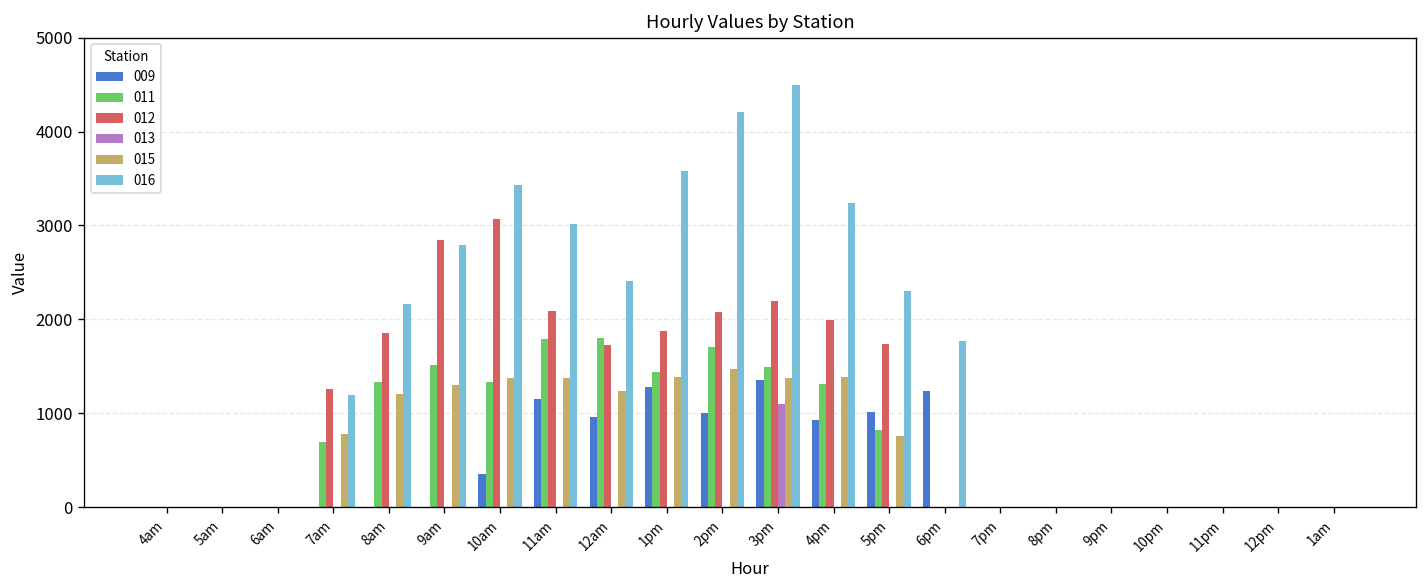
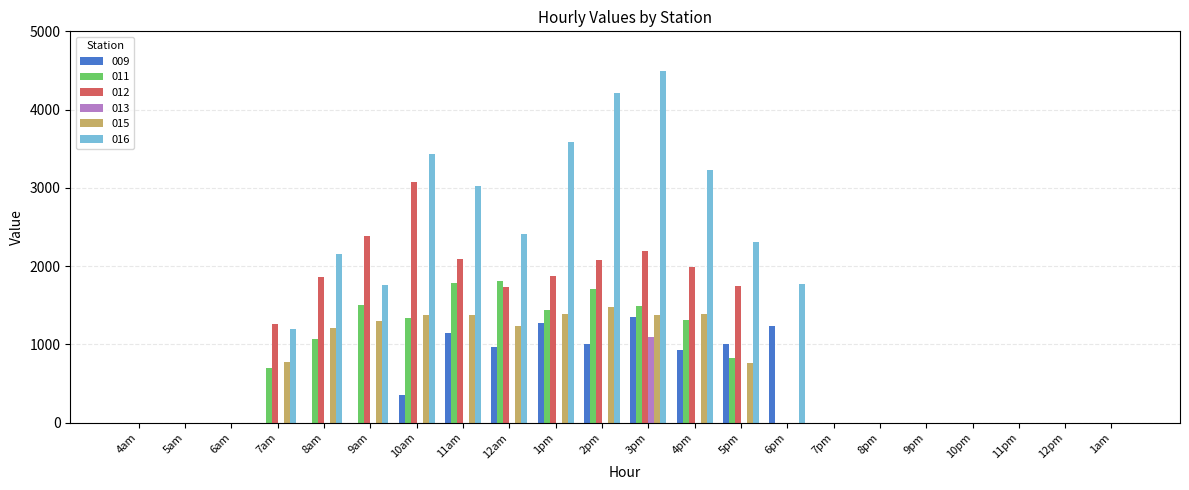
  {
    "009": {
      "4am": 0,
      "5am": 0,
      "6am": 0,
      "7am": 0,
      "8am": 0,
      "9am": 0,
      "10am": 400,
      "11am": 1100,
      "12am": 1000,
      "1pm": 1300,
      "2pm": 1000,
      "3pm": 1400,
      "4pm": 900,
      "5pm": 1000,
      "6pm": 1200,
      "7pm": 0,
      "8pm": 0,
      "9pm": 0,
      "10pm": 0,
      "11pm": 0,
      "12pm": 0,
      "1am": 0
    },
    "011": {
      "4am": 0,
      "5am": 0,
      "6am": 0,
      "7am": 700,
-     "8am": 1300,
+     "8am": 1100,
      "9am": 1500,
      "10am": 1300,
      "11am": 1800,
      "12am": 1800,
      "1pm": 1400,
      "2pm": 1700,
      "3pm": 1500,
      "4pm": 1300,
      "5pm": 800,
      "6pm": 0,
      "7pm": 0,
      "8pm": 0,
      "9pm": 0,
      "10pm": 0,
      "11pm": 0,
      "12pm": 0,
      "1am": 0
    },
    "012": {
      "4am": 0,
      "5am": 0,
      "6am": 0,
      "7am": 1300,
      "8am": 1900,
-     "9am": 2800,
+     "9am": 2400,
      "10am": 3100,
      "11am": 2100,
      "12am": 1700,
      "1pm": 1900,
      "2pm": 2100,
      "3pm": 2200,
      "4pm": 2000,
      "5pm": 1700,
      "6pm": 0,
      "7pm": 0,
      "8pm": 0,
      "9pm": 0,
      "10pm": 0,
      "11pm": 0,
      "12pm": 0,
      "1am": 0
    },
    "013": {
      "4am": 0,
      "5am": 0,
      "6am": 0,
      "7am": 0,
      "8am": 0,
      "9am": 0,
      "10am": 0,
      "11am": 0,
      "12am": 0,
      "1pm": 0,
      "2pm": 0,
      "3pm": 1100,
      "4pm": 0,
      "5pm": 0,
      "6pm": 0,
      "7pm": 0,
      "8pm": 0,
      "9pm": 0,
      "10pm": 0,
      "11pm": 0,
      "12pm": 0,
      "1am": 0
    },
    "015": {
      "4am": 0,
      "5am": 0,
      "6am": 0,
      "7am": 800,
      "8am": 1200,
      "9am": 1300,
      "10am": 1400,
      "11am": 1400,
      "12am": 1200,
      "1pm": 1400,
      "2pm": 1500,
      "3pm": 1400,
      "4pm": 1400,
      "5pm": 800,
      "6pm": 0,
      "7pm": 0,
      "8pm": 0,
      "9pm": 0,
      "10pm": 0,
      "11pm": 0,
      "12pm": 0,
      "1am": 0
    },
    "016": {
      "4am": 0,
      "5am": 0,
      "6am": 0,
      "7am": 1200,
      "8am": 2200,
-     "9am": 2800,
+     "9am": 1800,
      "10am": 3400,
      "11am": 3000,
      "12am": 2400,
      "1pm": 3600,
      "2pm": 4200,
      "3pm": 4500,
      "4pm": 3200,
      "5pm": 2300,
      "6pm": 1800,
      "7pm": 0,
      "8pm": 0,
      "9pm": 0,
      "10pm": 0,
      "11pm": 0,
      "12pm": 0,
      "1am": 0
    }
  }
